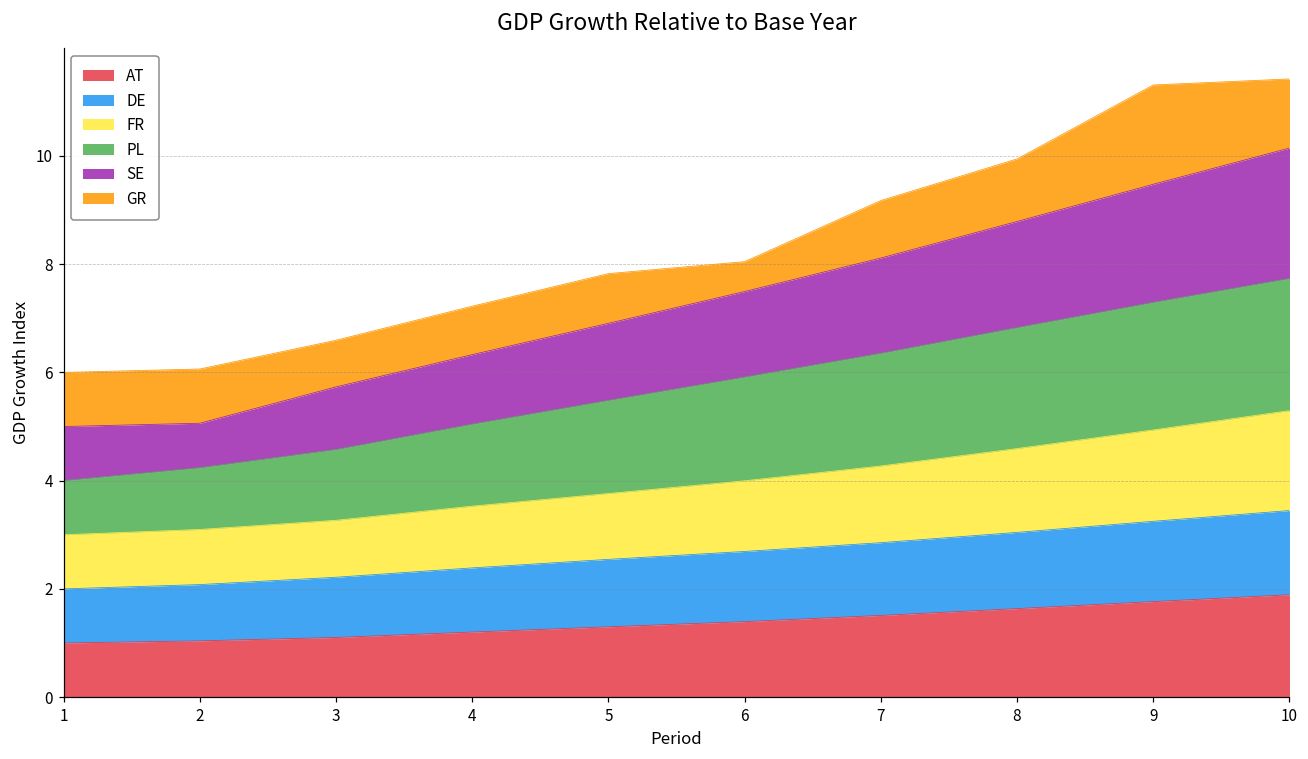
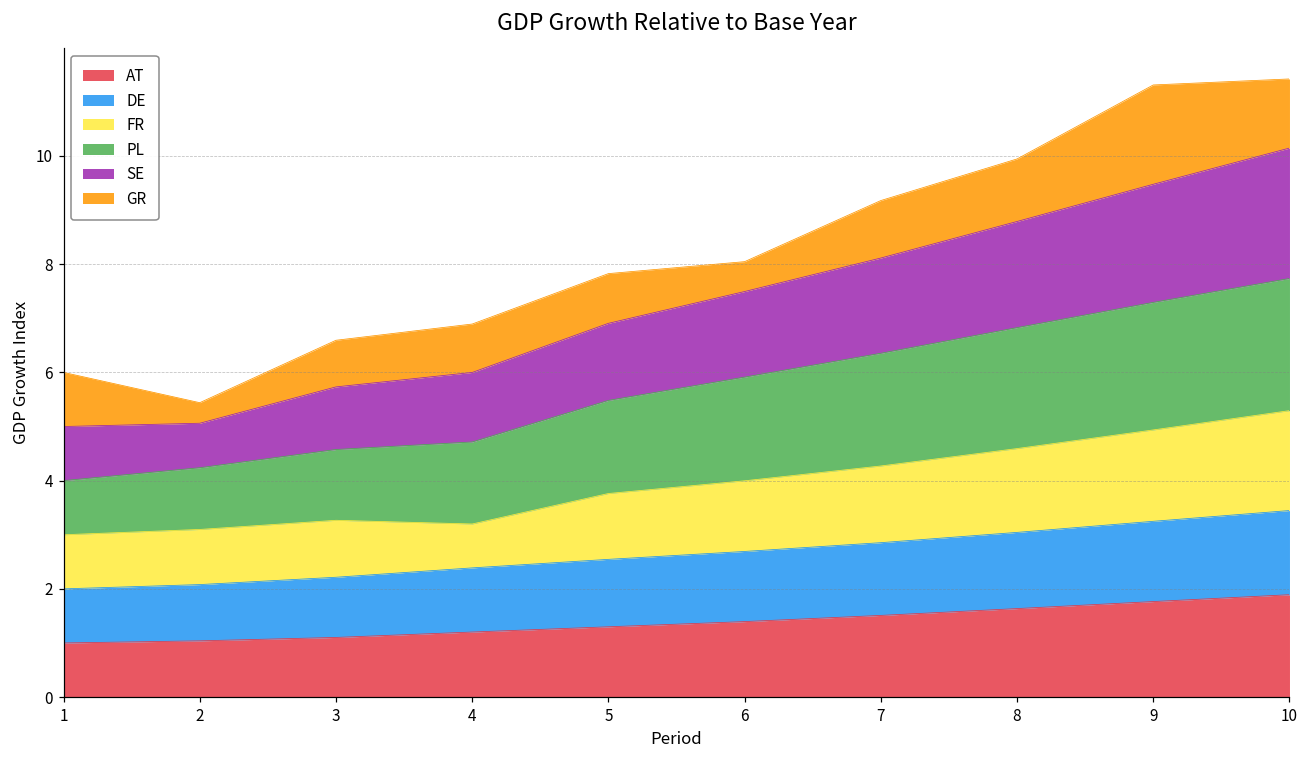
  {
    "AT": {
      "1": 1.0,
      "2": 1.0,
      "3": 1.1,
      "4": 1.2,
      "5": 1.3,
      "6": 1.4,
      "7": 1.5,
      "8": 1.6,
      "9": 1.8,
      "10": 1.9
    },
    "DE": {
      "1": 1.0,
      "2": 1.0,
      "3": 1.1,
      "4": 1.2,
      "5": 1.2,
      "6": 1.3,
      "7": 1.3,
      "8": 1.4,
      "9": 1.5,
      "10": 1.6
    },
    "FR": {
      "1": 1.0,
      "2": 1.0,
      "3": 1.1,
-     "4": 1.1,
+     "4": 0.8,
      "5": 1.2,
      "6": 1.3,
      "7": 1.4,
      "8": 1.5,
      "9": 1.7,
      "10": 1.8
    },
    "PL": {
      "1": 1.0,
      "2": 1.1,
      "3": 1.3,
      "4": 1.5,
      "5": 1.7,
      "6": 1.9,
      "7": 2.1,
      "8": 2.2,
      "9": 2.4,
      "10": 2.4
    },
    "SE": {
      "1": 1.0,
      "2": 0.8,
      "3": 1.2,
      "4": 1.3,
      "5": 1.4,
      "6": 1.6,
      "7": 1.8,
      "8": 2.0,
      "9": 2.2,
      "10": 2.4
    },
    "GR": {
      "1": 1.0,
-     "2": 1.0,
+     "2": 0.4,
      "3": 0.9,
      "4": 0.9,
      "5": 0.9,
      "6": 0.6,
      "7": 1.1,
      "8": 1.2,
      "9": 1.8,
      "10": 1.3
    }
  }
